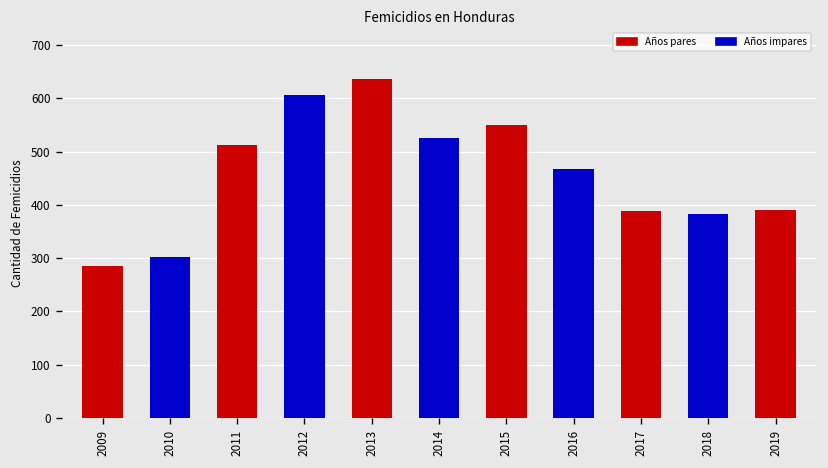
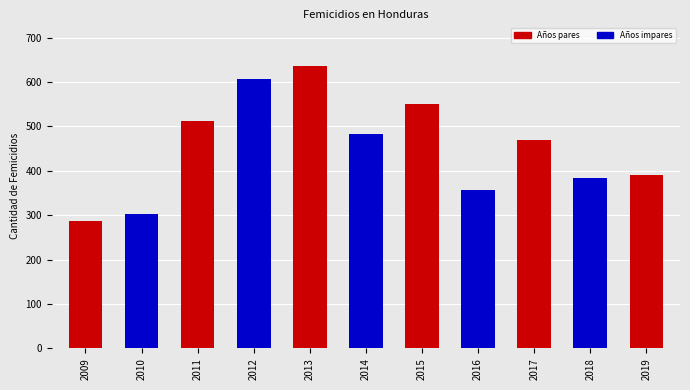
  {
    "2009": 290,
    "2010": 300,
    "2011": 510,
    "2012": 610,
    "2013": 640,
-   "2014": 530,
+   "2014": 480,
    "2015": 550,
-   "2016": 470,
-   "2017": 390,
+   "2016": 360,
+   "2017": 470,
    "2018": 380,
    "2019": 390
  }
